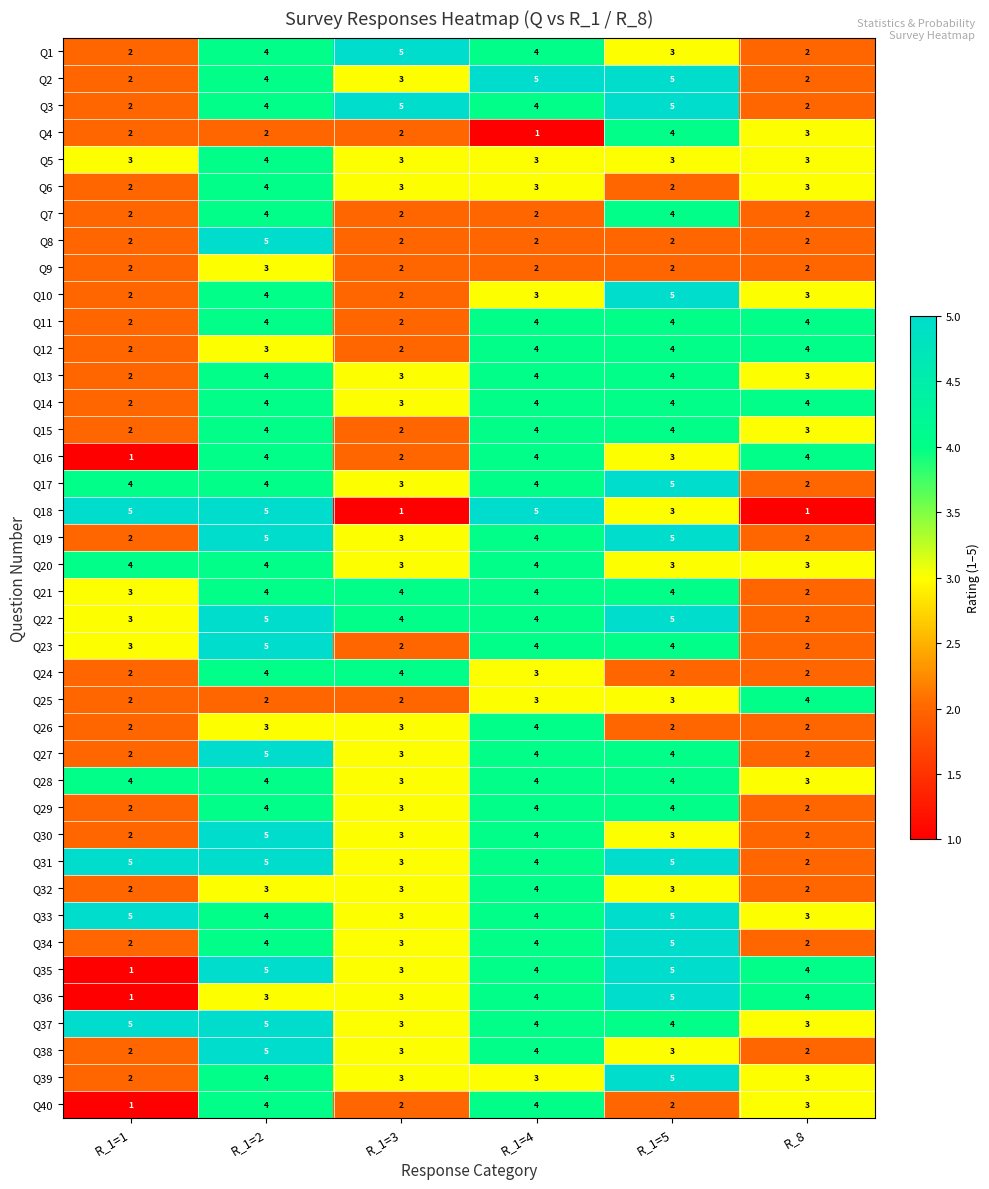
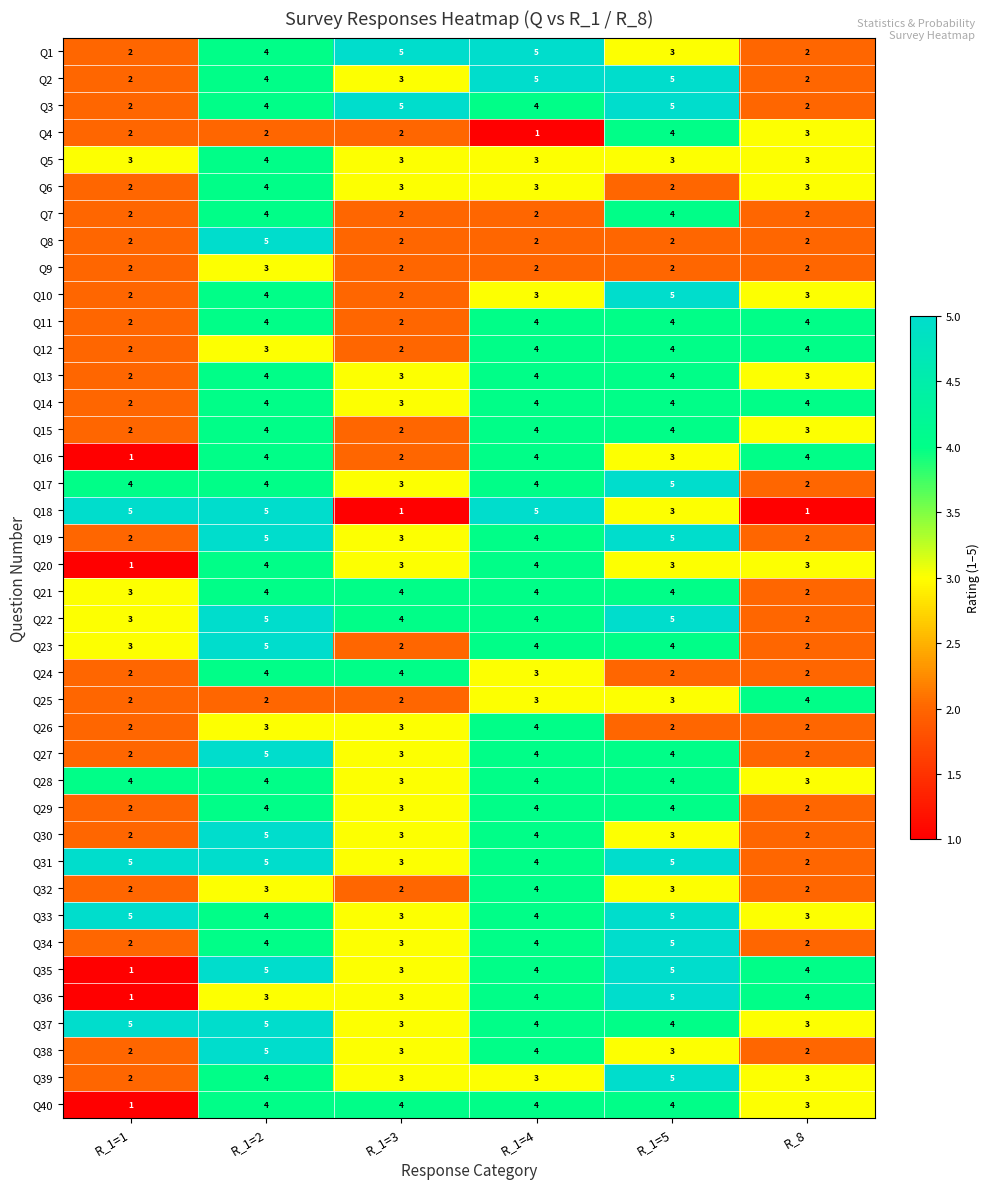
  {
    "Q1": {
      "R_1=1": 2,
      "R_1=2": 4,
      "R_1=3": 5,
-     "R_1=4": 4,
+     "R_1=4": 5,
      "R_1=5": 3,
      "R_8": 2
    },
    "Q20": {
-     "R_1=1": 4,
+     "R_1=1": 1,
      "R_1=2": 4,
      "R_1=3": 3,
      "R_1=4": 4,
      "R_1=5": 3,
      "R_8": 3
    },
    "Q32": {
      "R_1=1": 2,
      "R_1=2": 3,
-     "R_1=3": 3,
+     "R_1=3": 2,
      "R_1=4": 4,
      "R_1=5": 3,
      "R_8": 2
    },
    "Q40": {
      "R_1=1": 1,
      "R_1=2": 4,
-     "R_1=3": 2,
+     "R_1=3": 4,
      "R_1=4": 4,
-     "R_1=5": 2,
+     "R_1=5": 4,
      "R_8": 3
    }
  }
